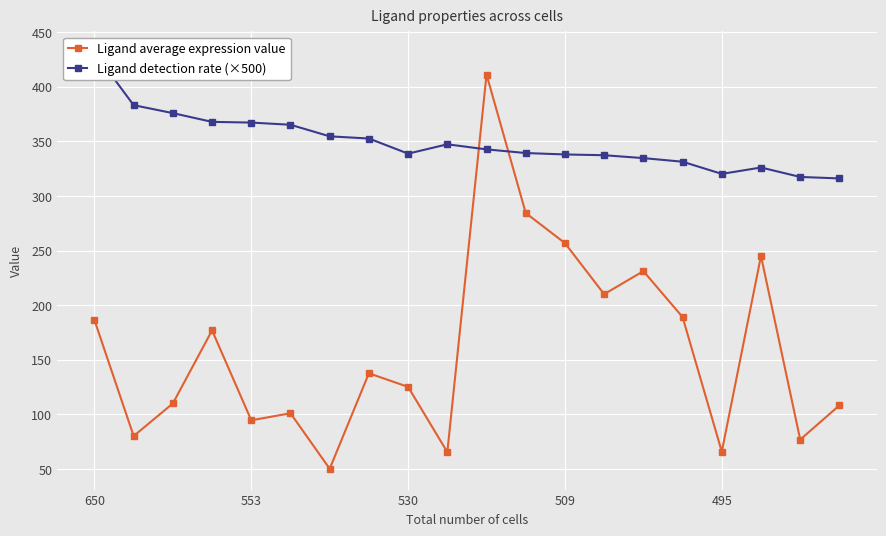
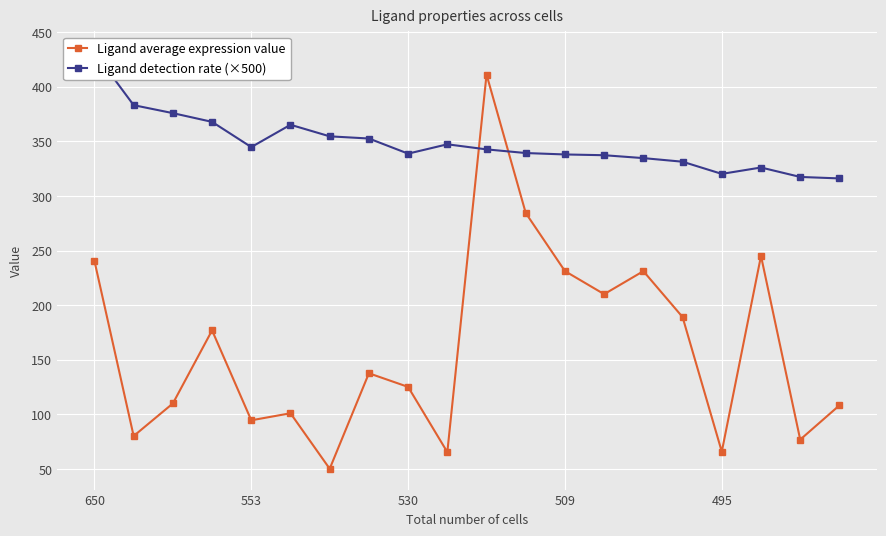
  {
    "Ligand average expression value": {
-     "650": 186,
+     "650": 241,
      "553": 95,
      "530": 125,
-     "509": 257,
+     "509": 231,
      "495": 66
    },
    "Ligand detection rate (×500)": {
-     "553": 367,
+     "553": 345,
      "530": 339,
      "509": 338,
      "495": 320
    }
  }
